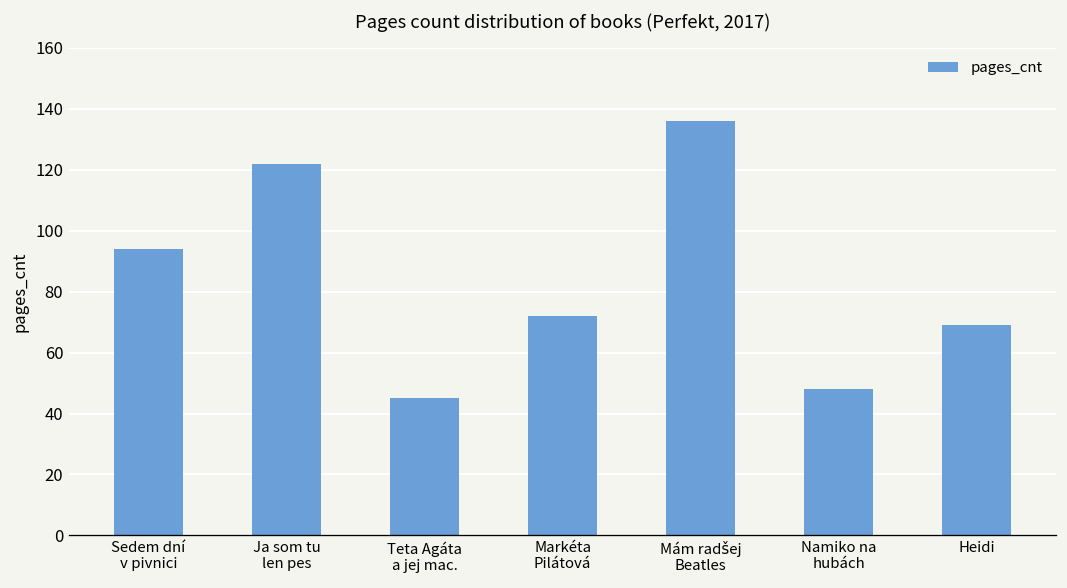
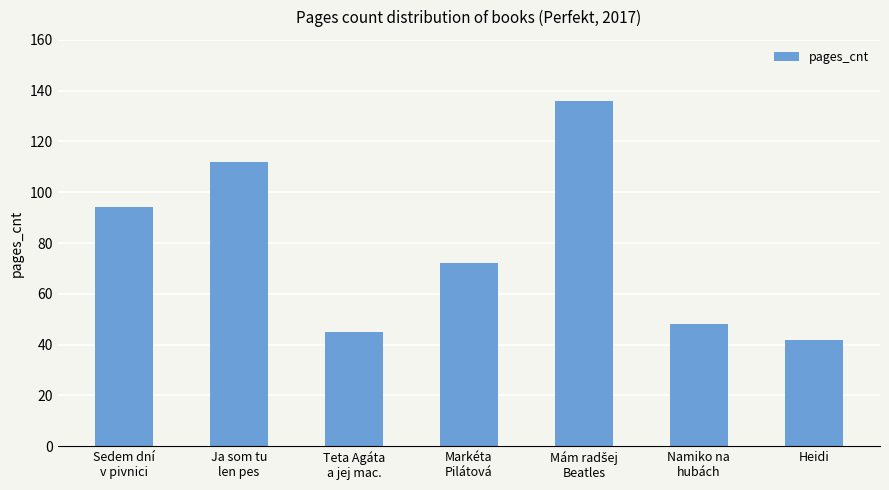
  {
    "Sedem dní v pivnici": 94,
-   "Ja som tu len pes": 122,
+   "Ja som tu len pes": 112,
    "Teta Agáta a jej mac.": 45,
    "Markéta Pilátová": 72,
    "Mám radšej Beatles": 136,
    "Namiko na hubách": 48,
-   "Heidi": 69
+   "Heidi": 42
  }
